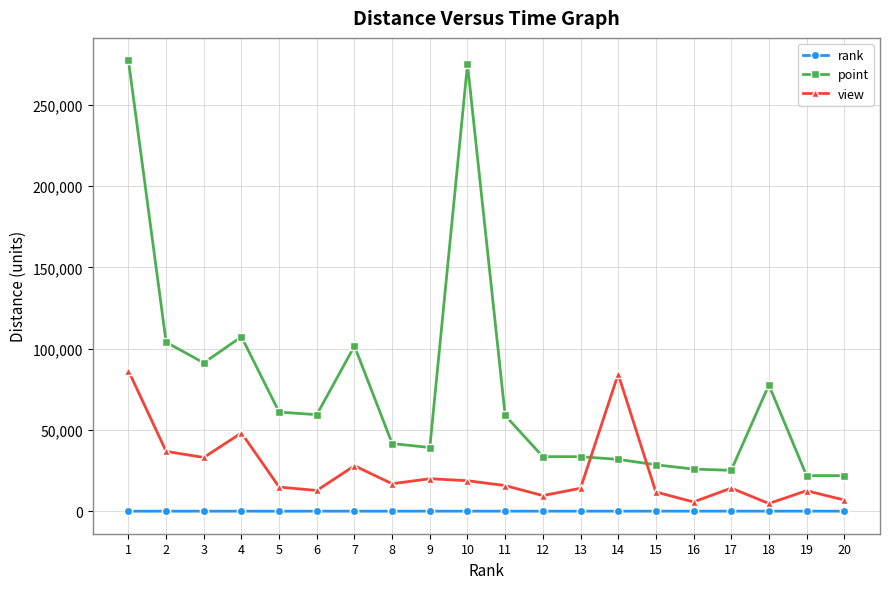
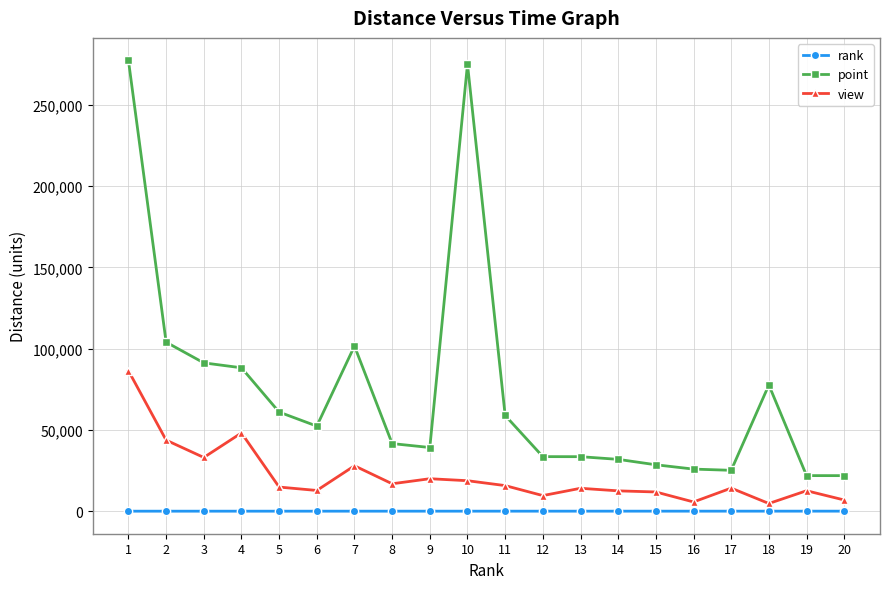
  {
    "rank": {
      "1": "0",
      "2": "0",
      "3": "0",
      "4": "0",
      "5": "0",
      "6": "0",
      "7": "0",
      "8": "0",
      "9": "0",
      "10": "0",
      "11": "0",
      "12": "0",
      "13": "0",
      "14": "0",
      "15": "0",
      "16": "0",
      "17": "0",
      "18": "0",
      "19": "0",
      "20": "0"
    },
    "point": {
      "1": "277,000",
      "2": "104,000",
      "3": "91,000",
-     "4": "107,000",
+     "4": "88,000",
      "5": "61,000",
-     "6": "59,000",
+     "6": "52,000",
      "7": "102,000",
      "8": "42,000",
      "9": "39,000",
      "10": "275,000",
      "11": "59,000",
      "12": "34,000",
      "13": "34,000",
      "14": "32,000",
      "15": "29,000",
      "16": "26,000",
      "17": "25,000",
      "18": "78,000",
      "19": "22,000",
      "20": "22,000"
    },
    "view": {
      "1": "86,000",
-     "2": "37,000",
+     "2": "44,000",
      "3": "33,000",
      "4": "48,000",
      "5": "15,000",
      "6": "13,000",
      "7": "28,000",
      "8": "17,000",
      "9": "20,000",
      "10": "19,000",
      "11": "16,000",
      "12": "10,000",
      "13": "14,000",
-     "14": "84,000",
+     "14": "13,000",
      "15": "12,000",
      "16": "6,000",
      "17": "14,000",
      "18": "5,000",
      "19": "13,000",
      "20": "7,000"
    }
  }
